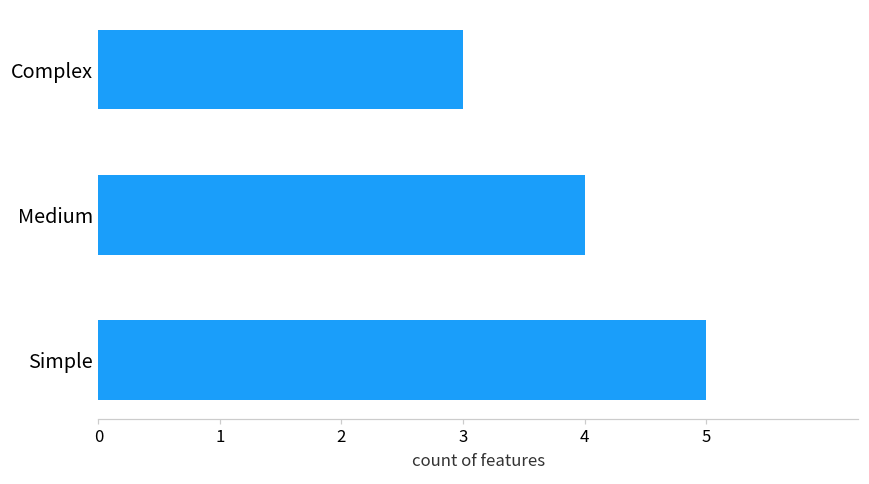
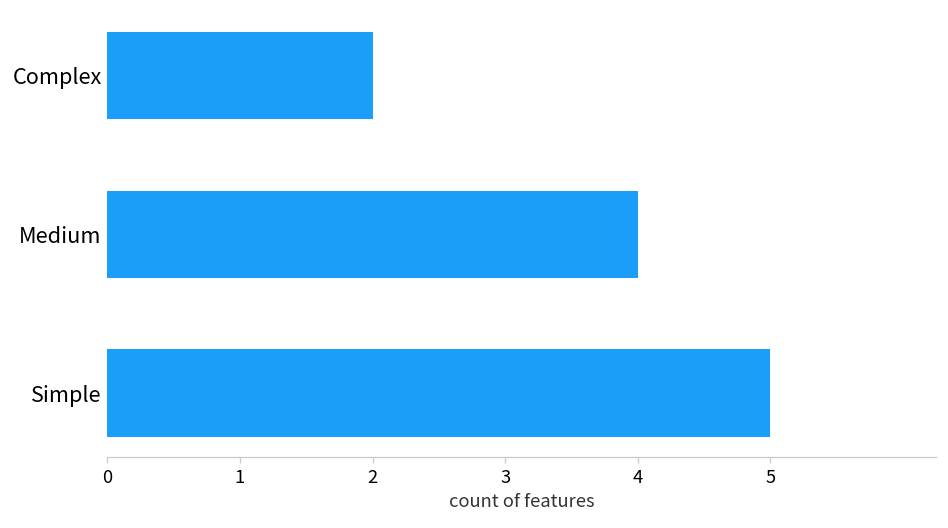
  {
-   "Complex": 3,
+   "Complex": 2,
    "Medium": 4,
    "Simple": 5
  }
